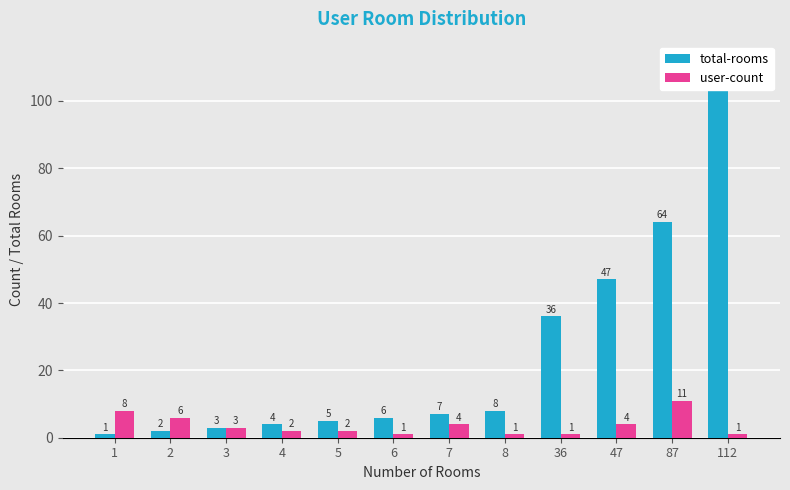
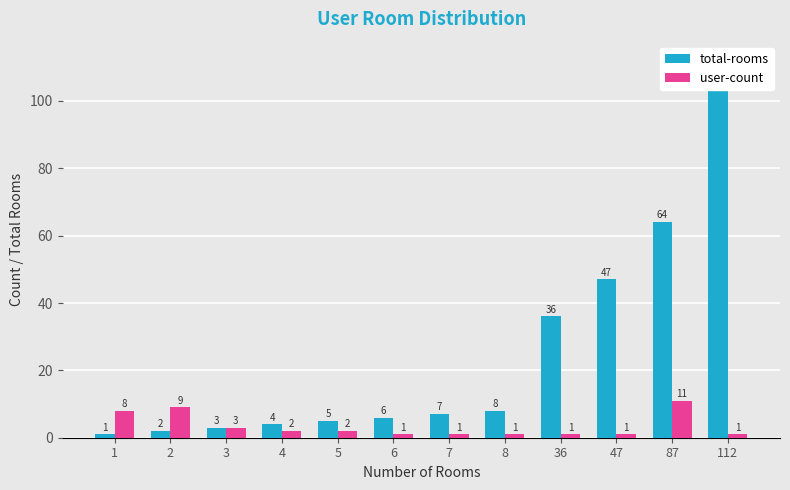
  {
    "total-rooms": {
      "1": 1,
      "2": 2,
      "3": 3,
      "4": 4,
      "5": 5,
      "6": 6,
      "7": 7,
      "8": 8,
      "36": 36,
      "47": 47,
      "87": 64
    },
    "user-count": {
      "1": 8,
-     "2": 6,
+     "2": 9,
      "3": 3,
      "4": 2,
      "5": 2,
      "6": 1,
-     "7": 4,
+     "7": 1,
      "8": 1,
      "36": 1,
-     "47": 4,
+     "47": 1,
      "87": 11,
      "112": 1
    }
  }
